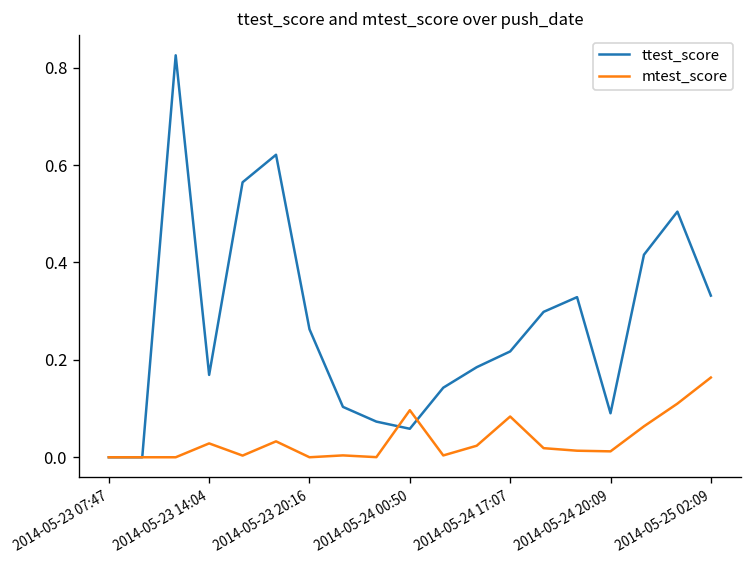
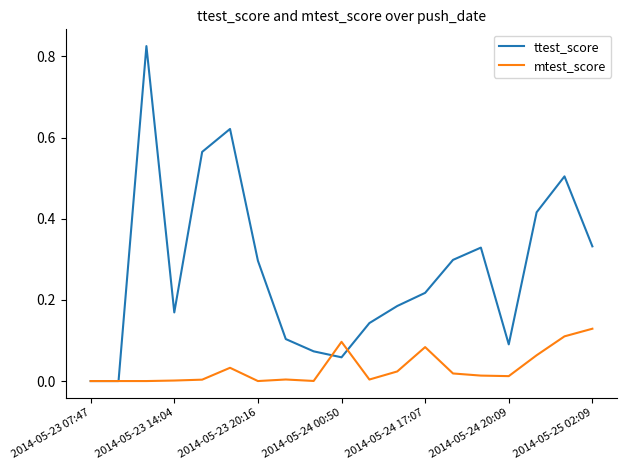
  {
    "ttest_score": {
      "2014-05-23 14:04": 0.17,
-     "2014-05-23 20:16": 0.26,
+     "2014-05-23 20:16": 0.30,
      "2014-05-24 00:50": 0.06,
      "2014-05-24 17:07": 0.22,
      "2014-05-24 20:09": 0.09,
      "2014-05-25 02:09": 0.33
    },
    "mtest_score": {
-     "2014-05-23 14:04": 0.03,
+     "2014-05-23 14:04": 0.00,
      "2014-05-23 20:16": 0.00,
      "2014-05-24 00:50": 0.10,
      "2014-05-24 17:07": 0.08,
      "2014-05-24 20:09": 0.01,
-     "2014-05-25 02:09": 0.16
+     "2014-05-25 02:09": 0.13
    }
  }
